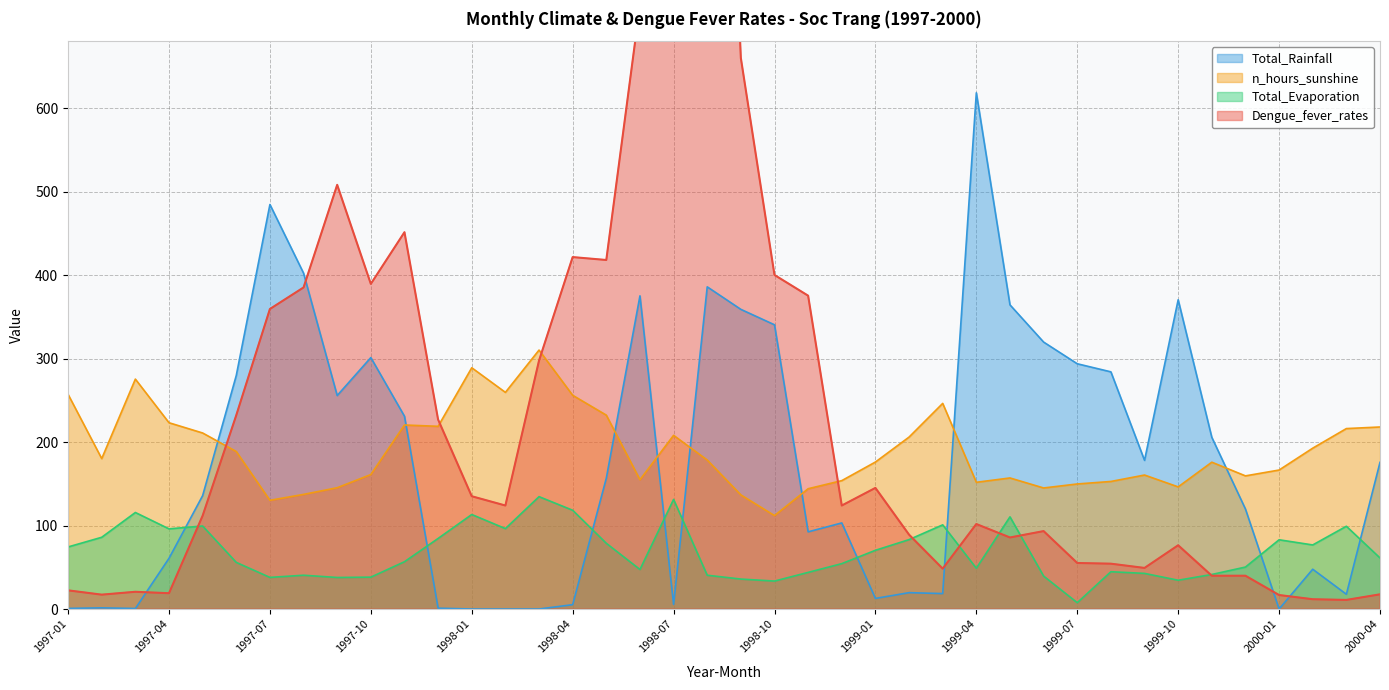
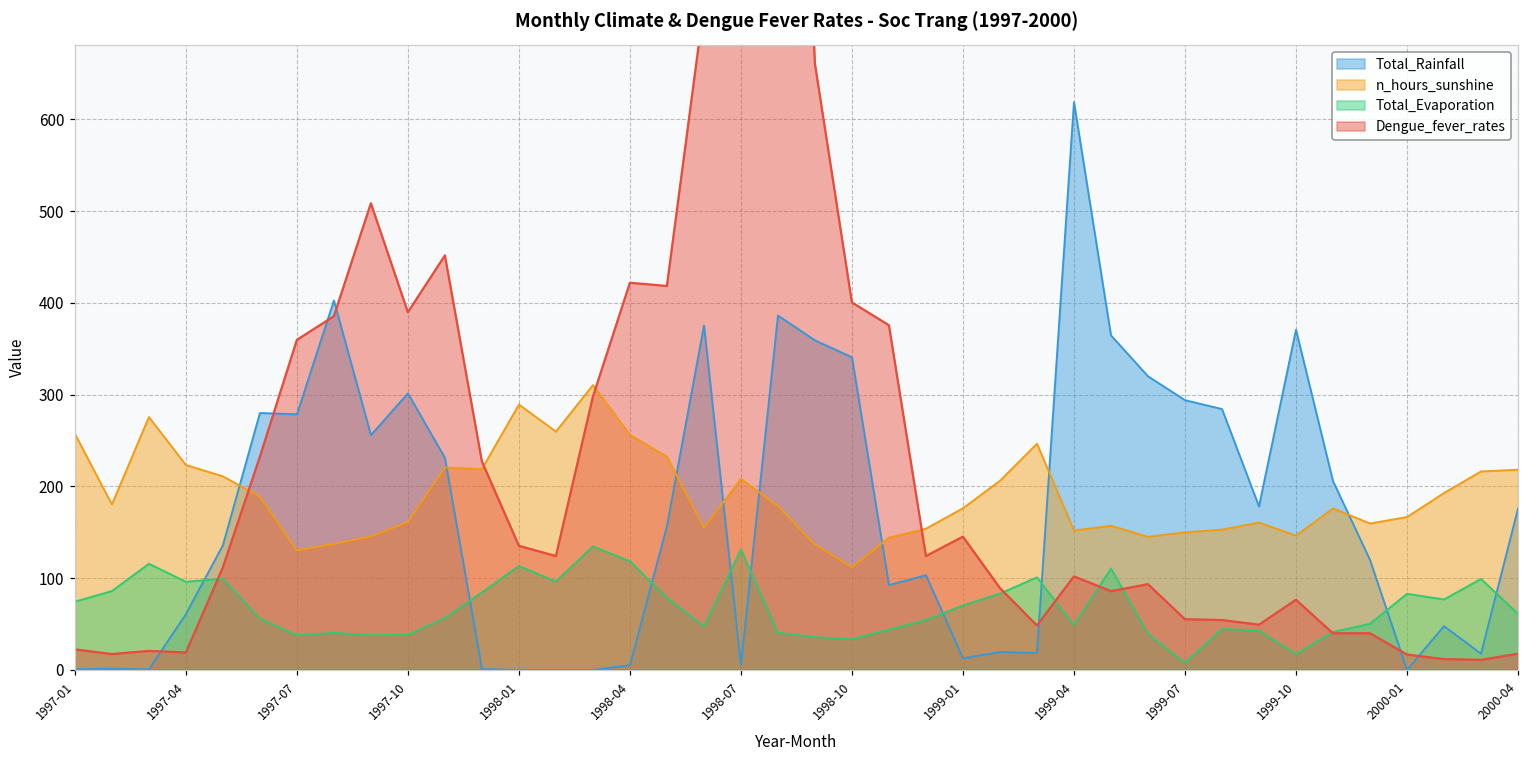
  {
    "Total_Rainfall": {
      "1997-01": 0,
      "1997-04": 60,
-     "1997-07": 480,
+     "1997-07": 280,
      "1997-10": 300,
      "1998-01": 0,
      "1998-04": 10,
      "1998-07": 10,
      "1998-10": 340,
      "1999-01": 10,
      "1999-04": 620,
      "1999-07": 290,
      "1999-10": 370,
      "2000-01": 0,
      "2000-04": 180
    },
    "n_hours_sunshine": {
      "1997-01": 260,
      "1997-04": 220,
      "1997-07": 130,
      "1997-10": 160,
      "1998-01": 290,
      "1998-04": 260,
      "1998-07": 210,
      "1998-10": 110,
      "1999-01": 180,
      "1999-04": 150,
      "1999-07": 150,
      "1999-10": 150,
      "2000-01": 170,
      "2000-04": 220
    },
    "Total_Evaporation": {
      "1997-01": 70,
      "1997-04": 100,
      "1997-07": 40,
      "1997-10": 40,
      "1998-01": 110,
      "1998-04": 120,
      "1998-07": 130,
      "1998-10": 30,
      "1999-01": 70,
      "1999-04": 50,
      "1999-07": 10,
-     "1999-10": 30,
+     "1999-10": 20,
      "2000-01": 80,
      "2000-04": 60
    },
    "Dengue_fever_rates": {
      "1997-01": 20,
      "1997-04": 20,
      "1997-07": 360,
      "1997-10": 390,
      "1998-01": 140,
      "1998-04": 420,
      "1998-10": 400,
      "1999-01": 150,
      "1999-04": 100,
      "1999-07": 60,
      "1999-10": 80,
      "2000-01": 20,
      "2000-04": 20
    }
  }
